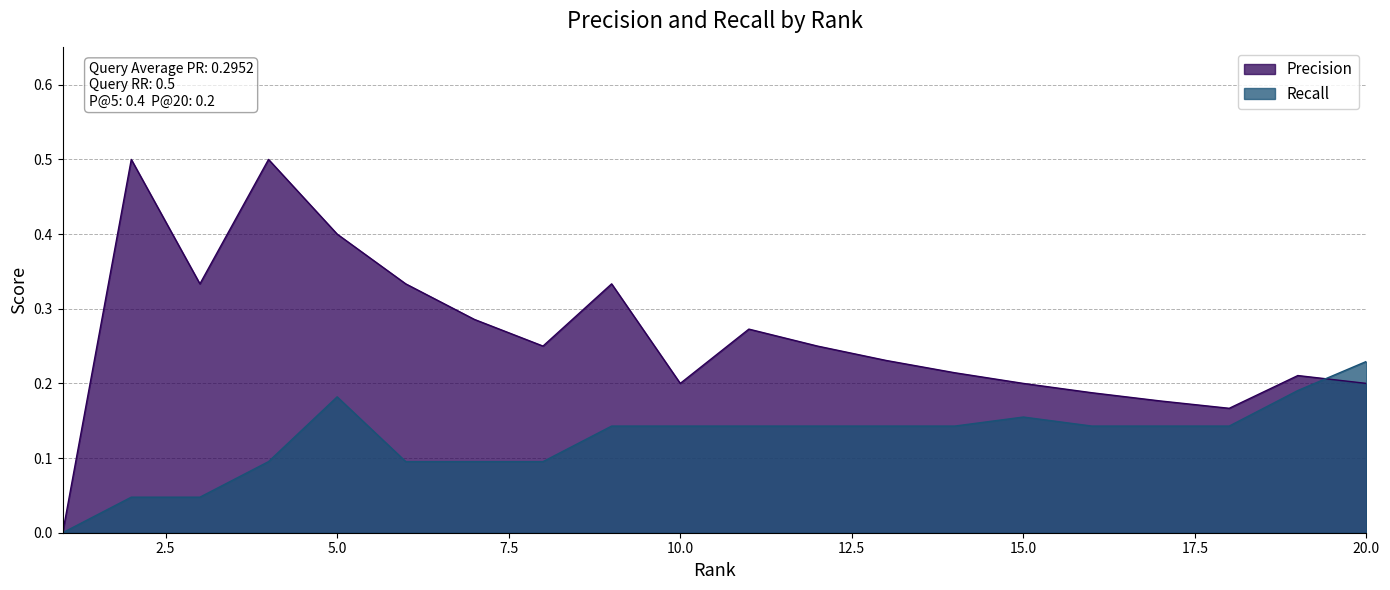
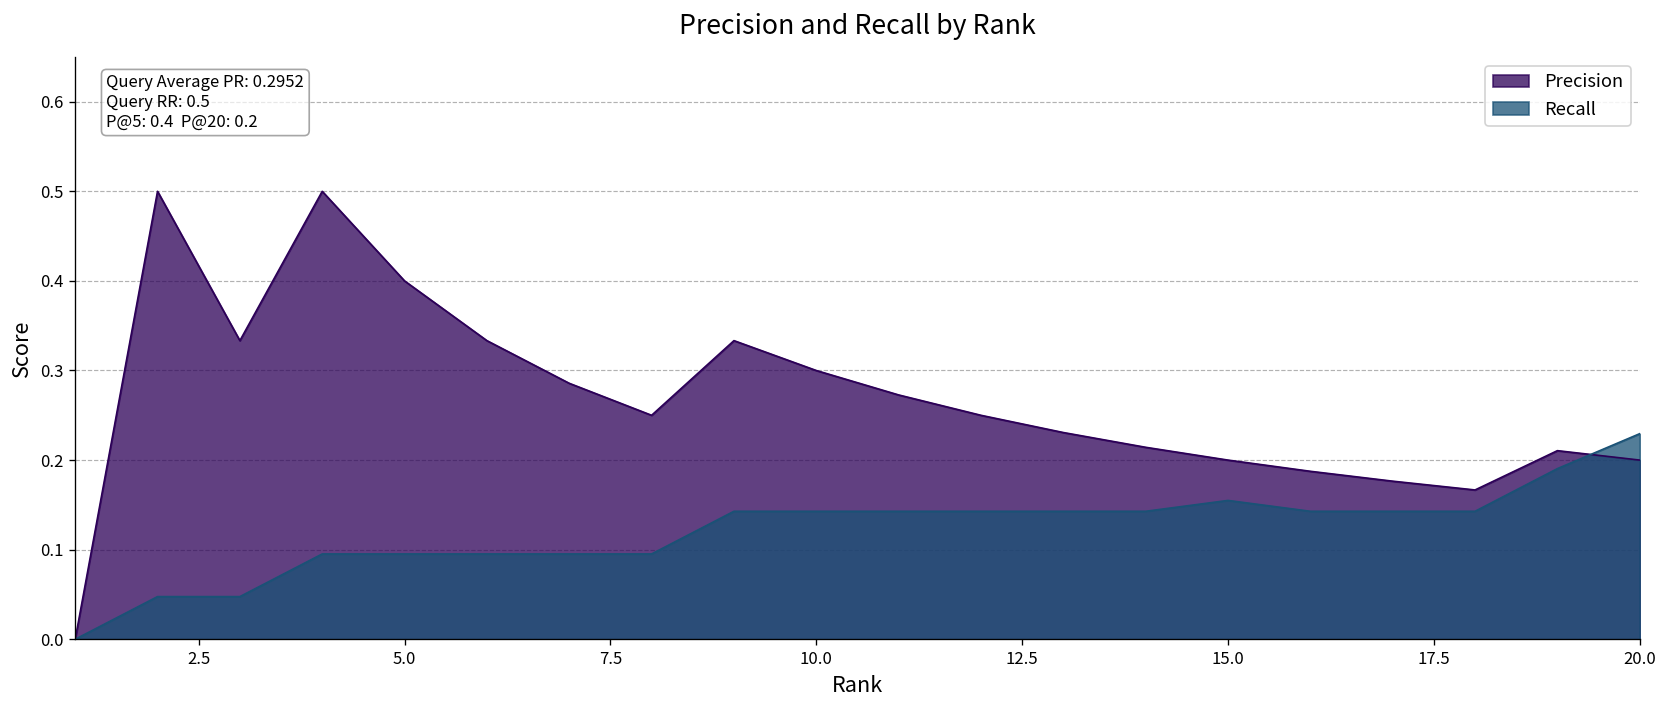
  {
    "Precision": {
      "5.0": 0.4,
-     "10.0": 0.2,
+     "10.0": 0.3,
      "15.0": 0.2,
      "20.0": 0.2
    },
    "Recall": {
-     "5.0": 0.18,
+     "5.0": 0.10,
      "10.0": 0.14,
      "15.0": 0.15,
      "20.0": 0.23
    }
  }
